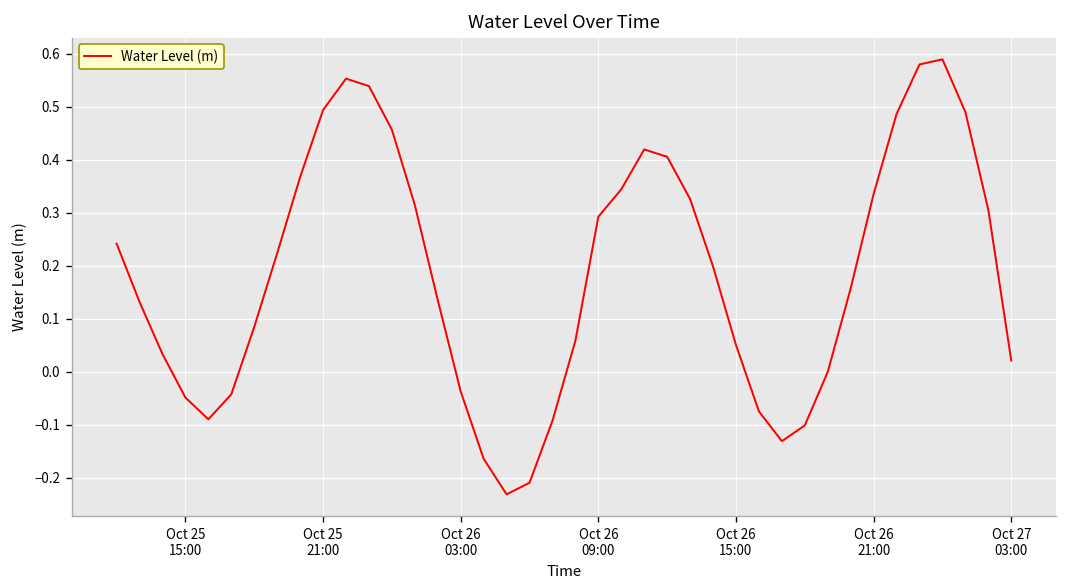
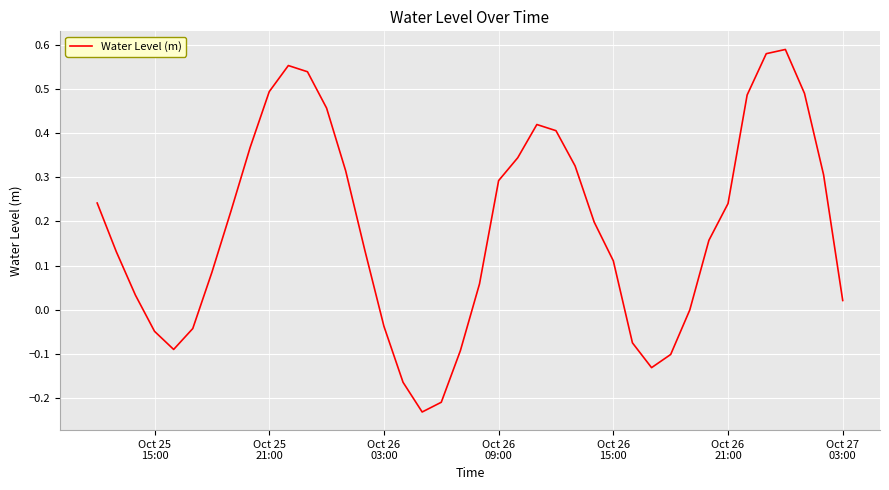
  {
    "Oct 25 15:00": -0.05,
    "Oct 25 21:00": 0.49,
    "Oct 26 03:00": -0.04,
    "Oct 26 09:00": 0.29,
-   "Oct 26 15:00": 0.05,
-   "Oct 26 21:00": 0.34,
+   "Oct 26 15:00": 0.11,
+   "Oct 26 21:00": 0.24,
    "Oct 27 03:00": 0.02
  }
